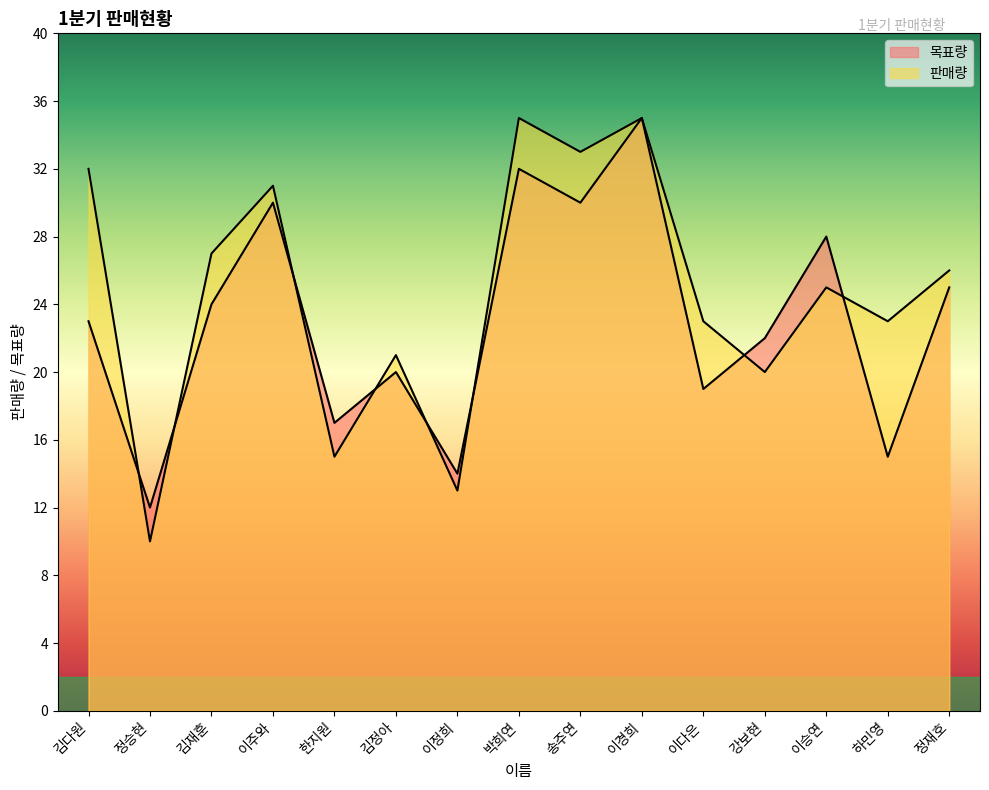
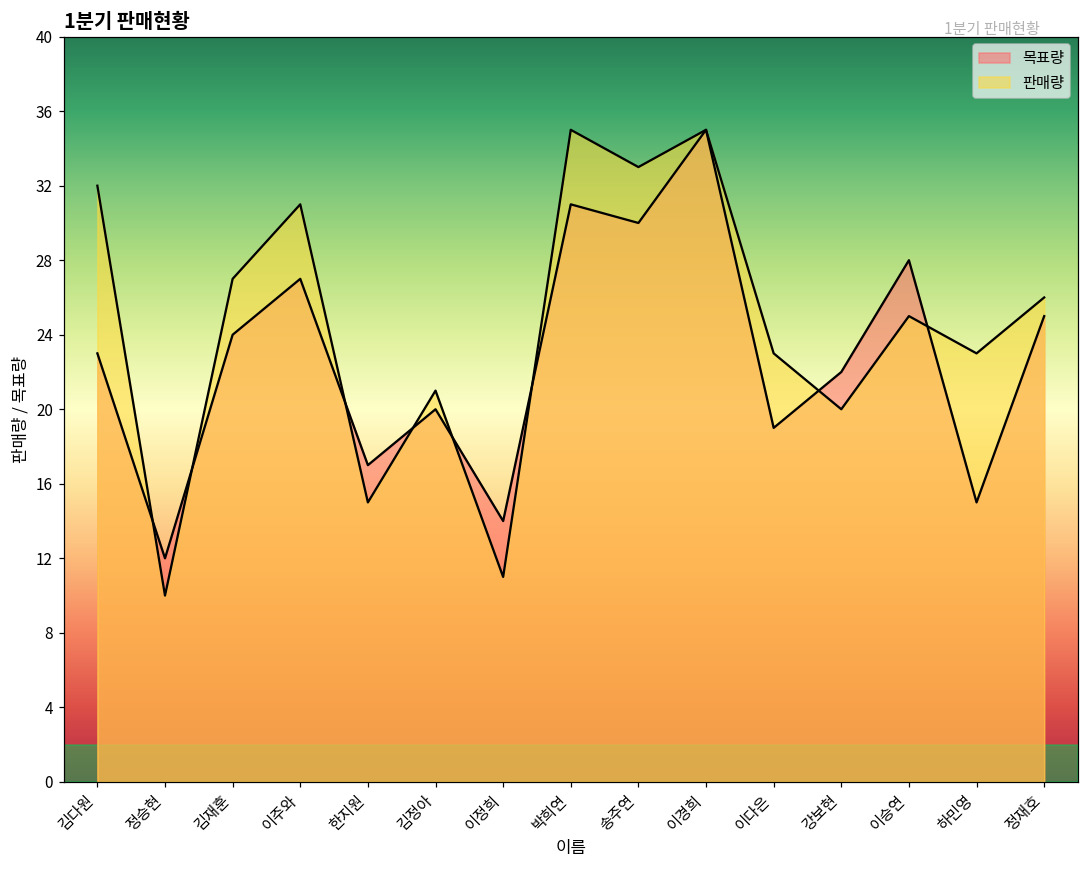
  {
    "목표량": {
      "김다원": 23,
      "정승현": 12,
      "김재훈": 24,
-     "이주와": 30,
+     "이주와": 27,
      "한지원": 17,
      "김정아": 20,
      "이정희": 14,
-     "박희연": 32,
+     "박희연": 31,
      "송주연": 30,
      "이다은": 19,
      "강보현": 22,
      "이승연": 28,
      "하민영": 15,
      "정재호": 25
    },
    "판매량": {
      "김다원": 32,
      "정승현": 10,
      "김재훈": 27,
      "이주와": 31,
      "한지원": 15,
      "김정아": 21,
-     "이정희": 13,
+     "이정희": 11,
      "박희연": 35,
      "송주연": 33,
      "이다은": 23,
      "강보현": 20,
      "이승연": 25,
      "하민영": 23,
      "정재호": 26
    }
  }
